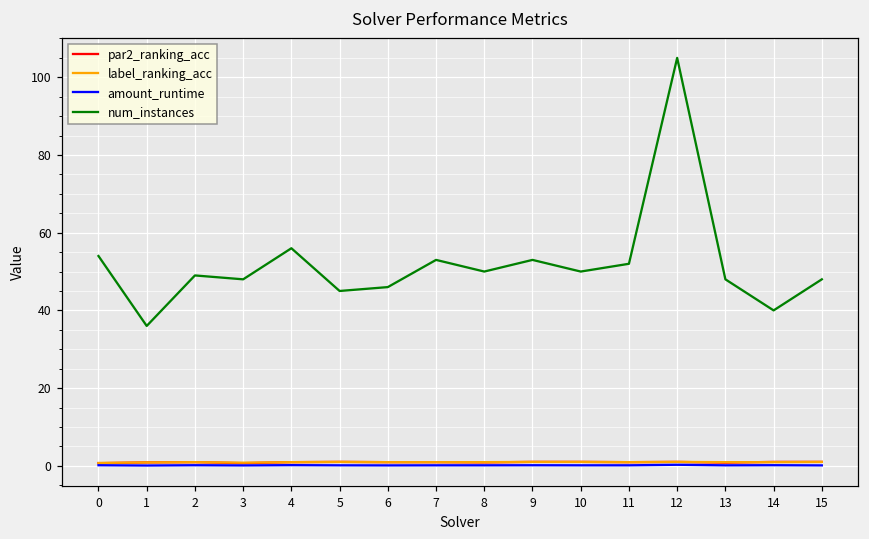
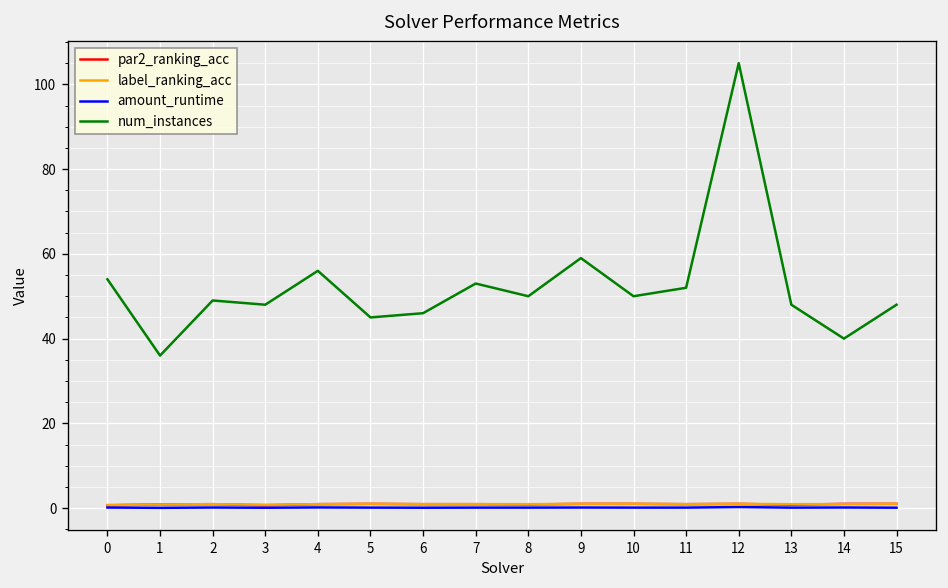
  {
    "amount_runtime": {
      "1": 0,
      "2": 0,
      "4": 0,
      "5": 0,
      "6": 0,
      "7": 0,
      "8": 0,
      "9": 0,
      "10": 0,
      "11": 0,
      "12": 0,
      "14": 0,
      "15": 0
    },
    "num_instances": {
      "0": 54,
      "1": 36,
      "2": 49,
      "3": 48,
      "4": 56,
      "5": 45,
      "6": 46,
      "7": 53,
      "8": 50,
-     "9": 53,
+     "9": 59,
      "10": 50,
      "11": 52,
      "12": 105,
      "13": 48,
      "14": 40,
      "15": 48
    }
  }
